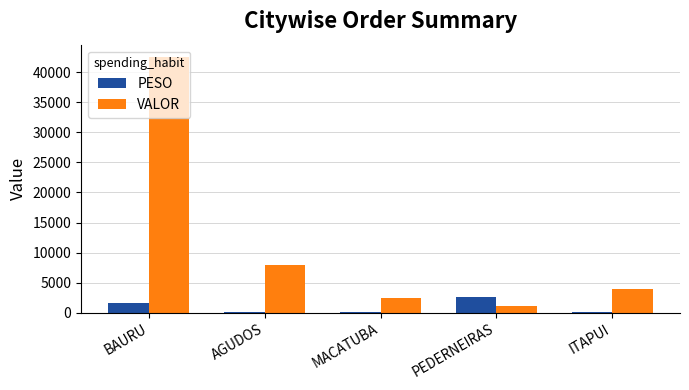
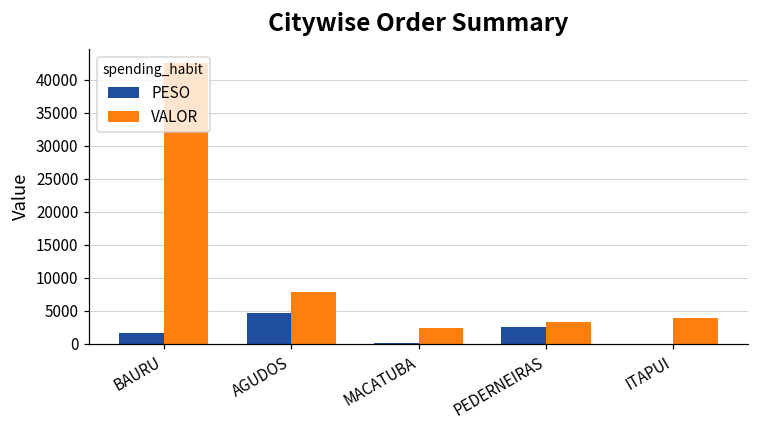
  {
    "PESO": {
      "BAURU": 2000,
-     "AGUDOS": 0,
+     "AGUDOS": 5000,
      "PEDERNEIRAS": 3000
    },
    "VALOR": {
      "AGUDOS": 8000,
      "MACATUBA": 2000,
-     "PEDERNEIRAS": 1000,
+     "PEDERNEIRAS": 3000,
      "ITAPUI": 4000
    }
  }
